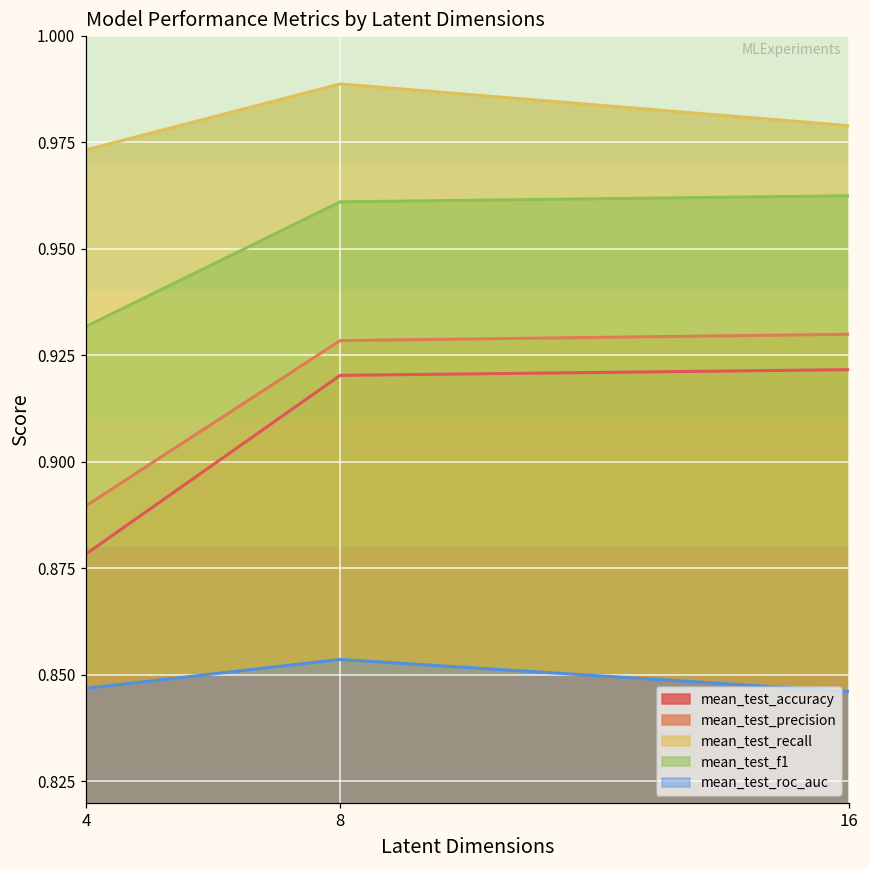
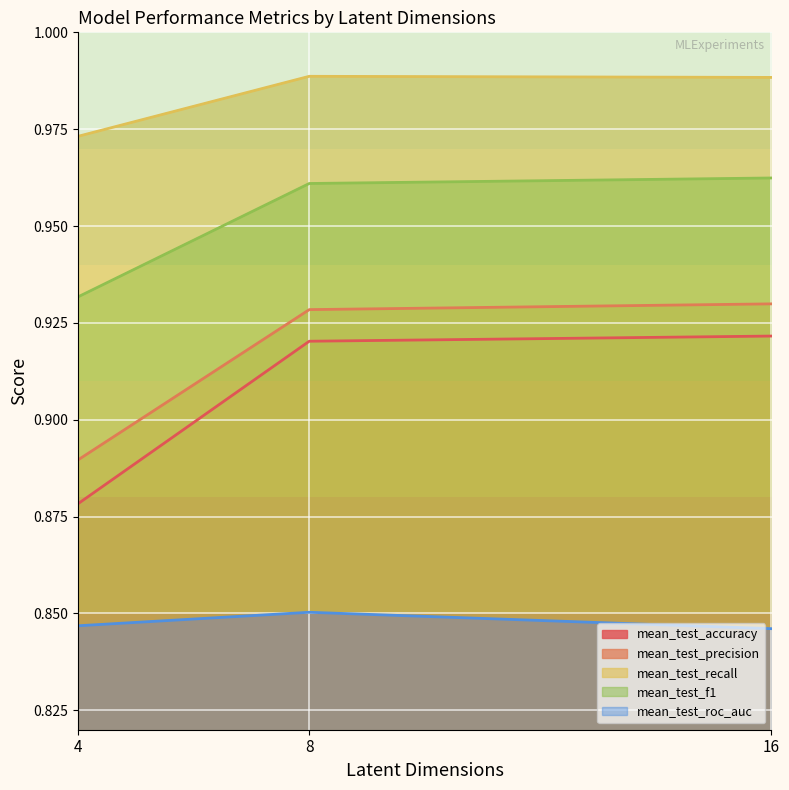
  {
    "mean_test_recall": {
      "4": 0.973,
      "8": 0.989,
-     "16": 0.979
+     "16": 0.988
    },
    "mean_test_f1": {
      "4": 0.932,
      "8": 0.961,
      "16": 0.962
    },
    "mean_test_roc_auc": {
      "4": 0.847,
-     "8": 0.854,
+     "8": 0.850,
      "16": 0.846
    }
  }
